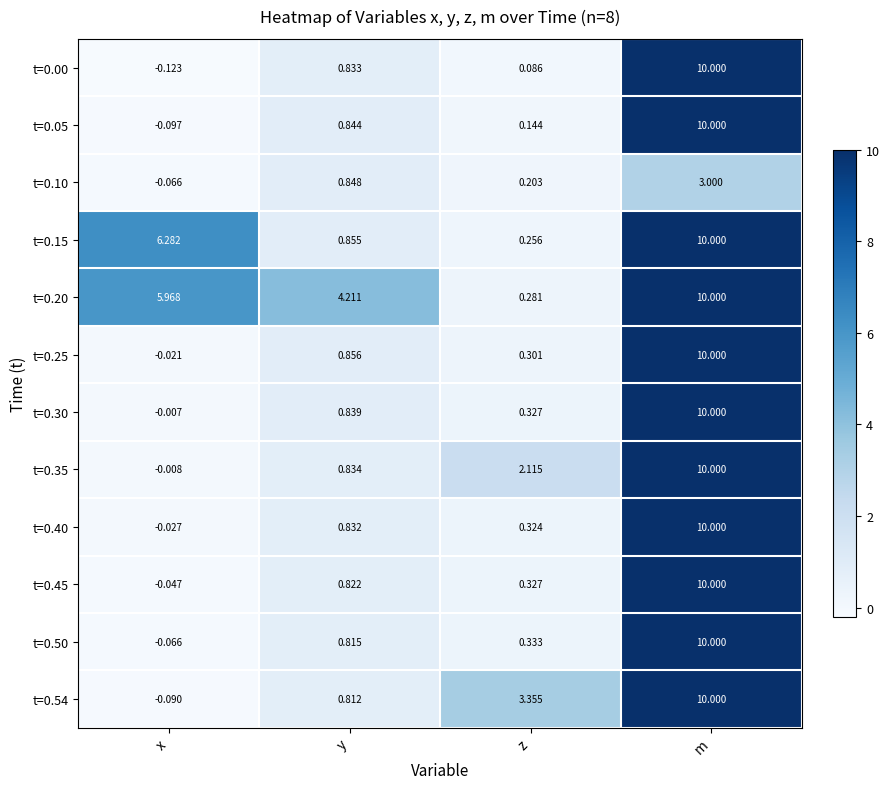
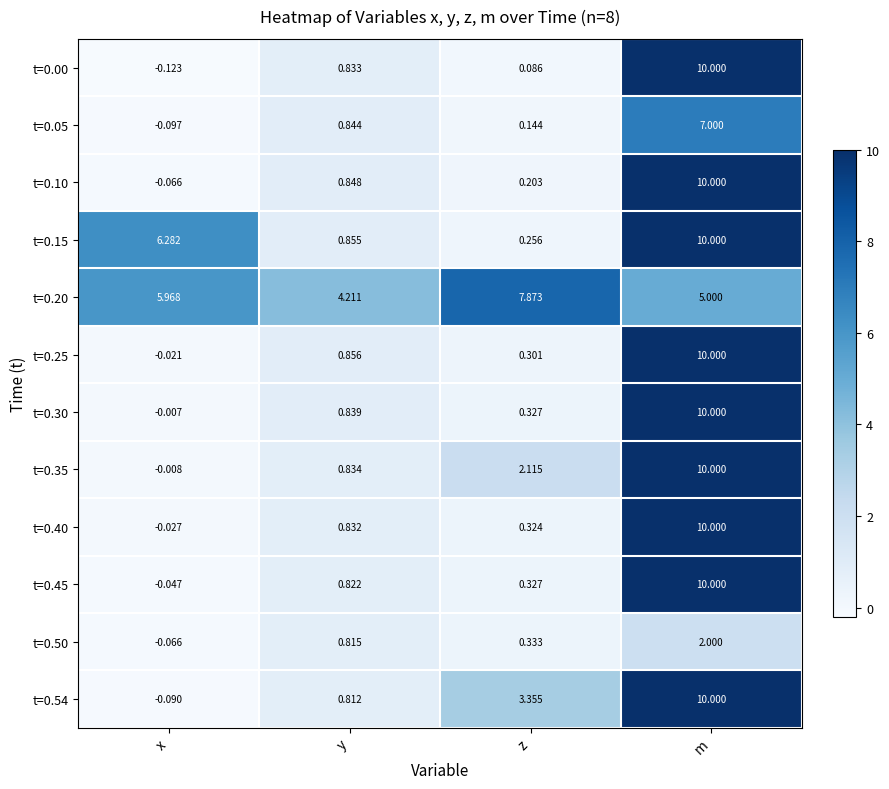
  {
    "t=0.00": {
      "x": -0.123,
      "y": 0.833,
      "z": 0.086,
      "m": 10.000
    },
    "t=0.05": {
      "x": -0.097,
      "y": 0.844,
      "z": 0.144,
-     "m": 10.000
+     "m": 7.000
    },
    "t=0.10": {
      "x": -0.066,
      "y": 0.848,
      "z": 0.203,
-     "m": 3.000
+     "m": 10.000
    },
    "t=0.15": {
      "x": 6.282,
      "y": 0.855,
      "z": 0.256,
      "m": 10.000
    },
    "t=0.20": {
      "x": 5.968,
      "y": 4.211,
-     "z": 0.281,
-     "m": 10.000
+     "z": 7.873,
+     "m": 5.000
    },
    "t=0.25": {
      "x": -0.021,
      "y": 0.856,
      "z": 0.301,
      "m": 10.000
    },
    "t=0.30": {
      "x": -0.007,
      "y": 0.839,
      "z": 0.327,
      "m": 10.000
    },
    "t=0.35": {
      "x": -0.008,
      "y": 0.834,
      "z": 2.115,
      "m": 10.000
    },
    "t=0.40": {
      "x": -0.027,
      "y": 0.832,
      "z": 0.324,
      "m": 10.000
    },
    "t=0.45": {
      "x": -0.047,
      "y": 0.822,
      "z": 0.327,
      "m": 10.000
    },
    "t=0.50": {
      "x": -0.066,
      "y": 0.815,
      "z": 0.333,
-     "m": 10.000
+     "m": 2.000
    },
    "t=0.54": {
      "x": -0.090,
      "y": 0.812,
      "z": 3.355,
      "m": 10.000
    }
  }
